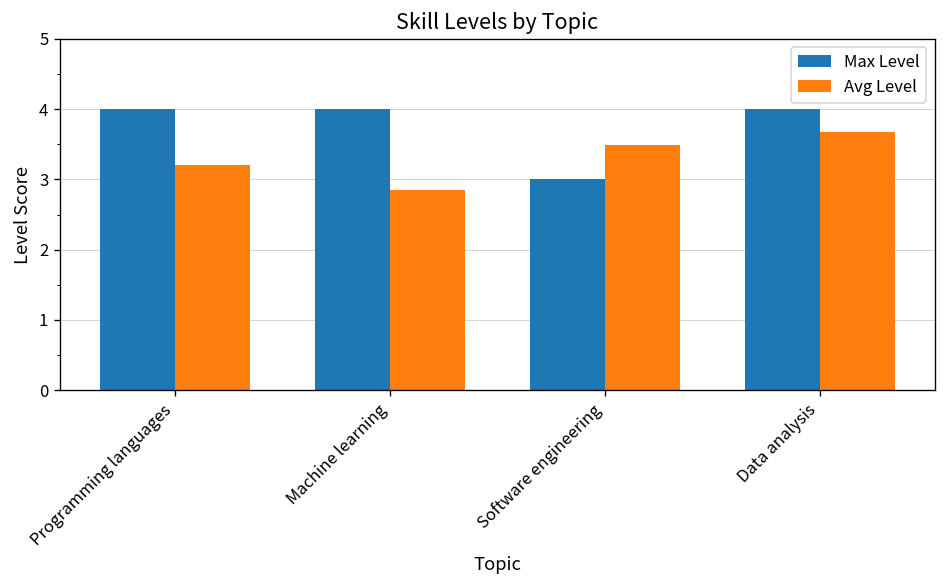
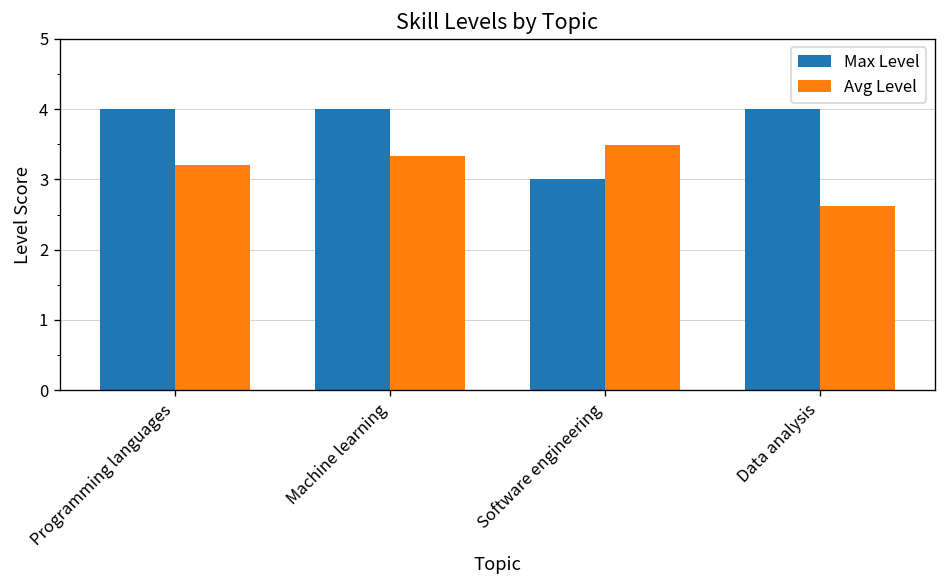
  {
    "Max Level": {
      "Programming languages": 4.0,
      "Machine learning": 4.0,
      "Software engineering": 3.0,
      "Data analysis": 4.0
    },
    "Avg Level": {
      "Programming languages": 3.2,
-     "Machine learning": 2.8,
+     "Machine learning": 3.3,
      "Software engineering": 3.5,
-     "Data analysis": 3.7
+     "Data analysis": 2.6
    }
  }
